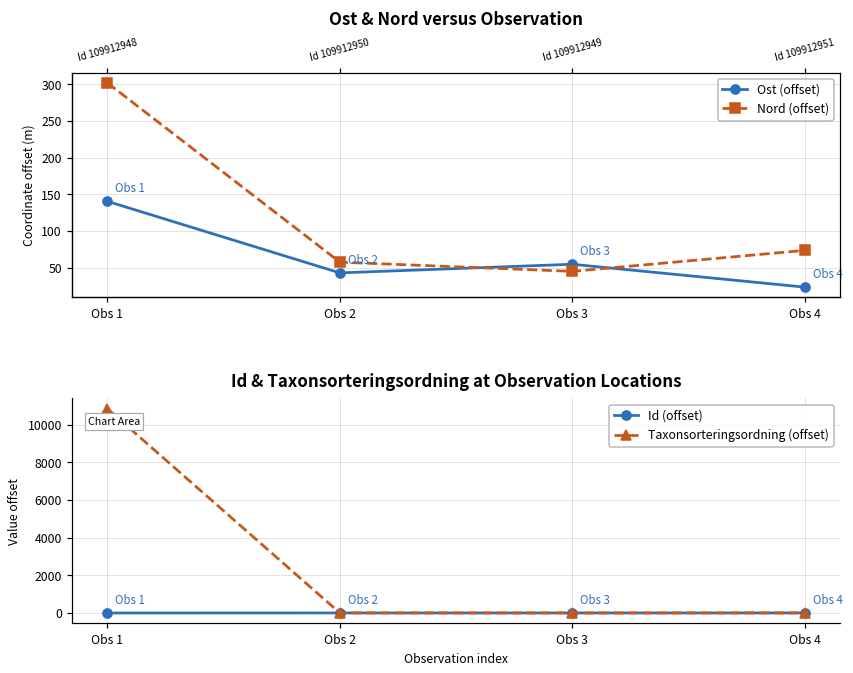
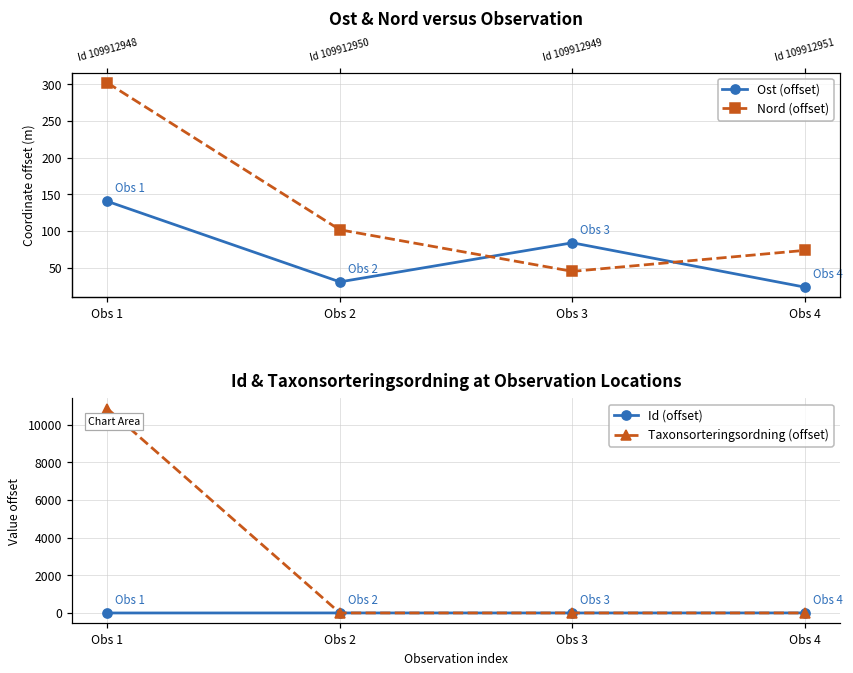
  {
    "Ost & Nord versus Observation": {
      "Ost (offset)": {
-       "Obs 2": 40,
-       "Obs 3": 50
+       "Obs 2": 30,
+       "Obs 3": 80
      },
      "Nord (offset)": {
        "Obs 1": 300,
-       "Obs 2": 60,
+       "Obs 2": 100,
        "Obs 3": 40,
        "Obs 4": 70
      }
    },
    "Id & Taxonsorteringsordning at Observation Locations": {
      "Taxonsorteringsordning (offset)": {
        "Obs 1": 10900
      }
    }
  }
